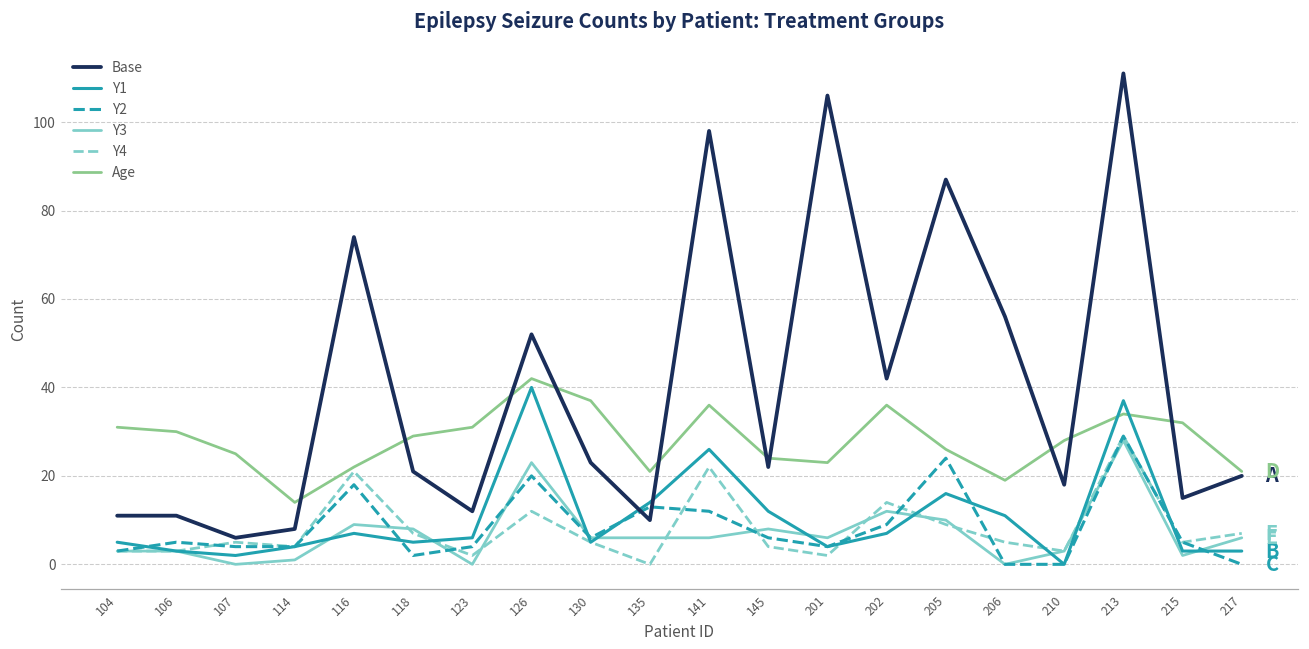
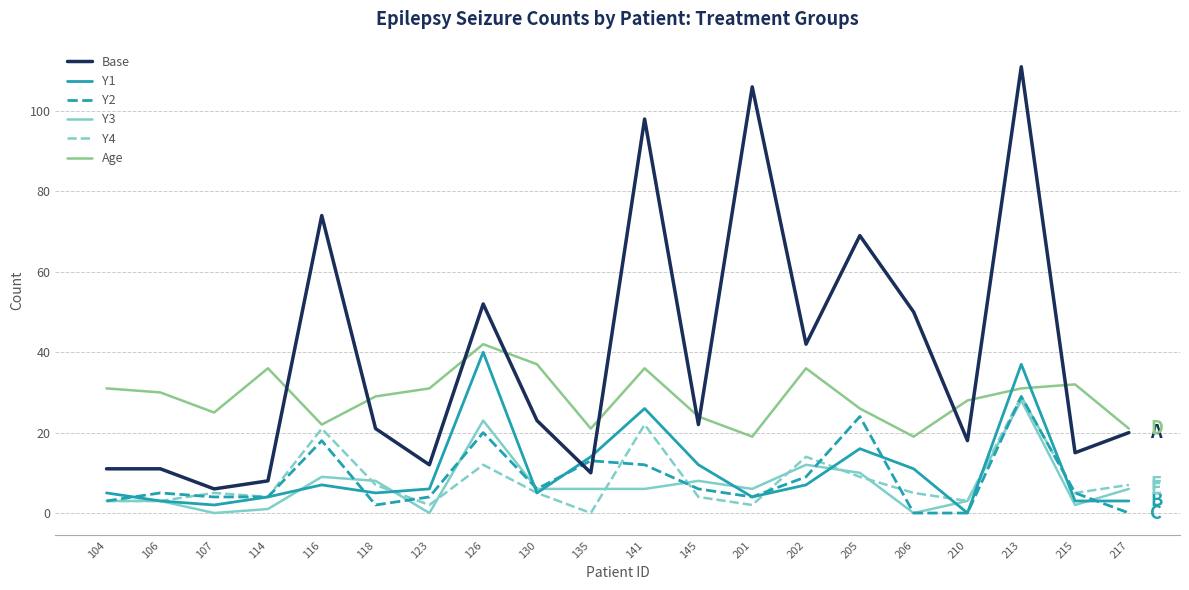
  {
    "Base": {
      "104": 11,
      "106": 11,
      "107": 6,
      "114": 8,
      "116": 74,
      "118": 21,
      "123": 12,
      "126": 52,
      "130": 23,
      "135": 10,
      "141": 98,
      "145": 22,
      "201": 106,
      "202": 42,
-     "205": 87,
-     "206": 56,
+     "205": 69,
+     "206": 50,
      "210": 18,
      "213": 111,
      "215": 15,
      "217": 20
    },
    "Age": {
      "104": 31,
      "106": 30,
      "107": 25,
-     "114": 14,
+     "114": 36,
      "116": 22,
      "118": 29,
      "123": 31,
      "126": 42,
      "130": 37,
      "135": 21,
      "141": 36,
      "145": 24,
-     "201": 23,
+     "201": 19,
      "202": 36,
      "205": 26,
      "206": 19,
      "210": 28,
-     "213": 34,
+     "213": 31,
      "215": 32,
      "217": 21
    }
  }
